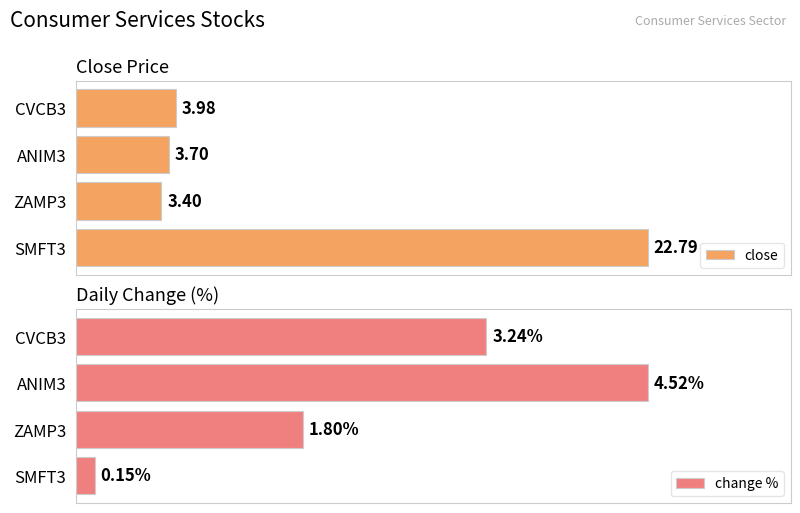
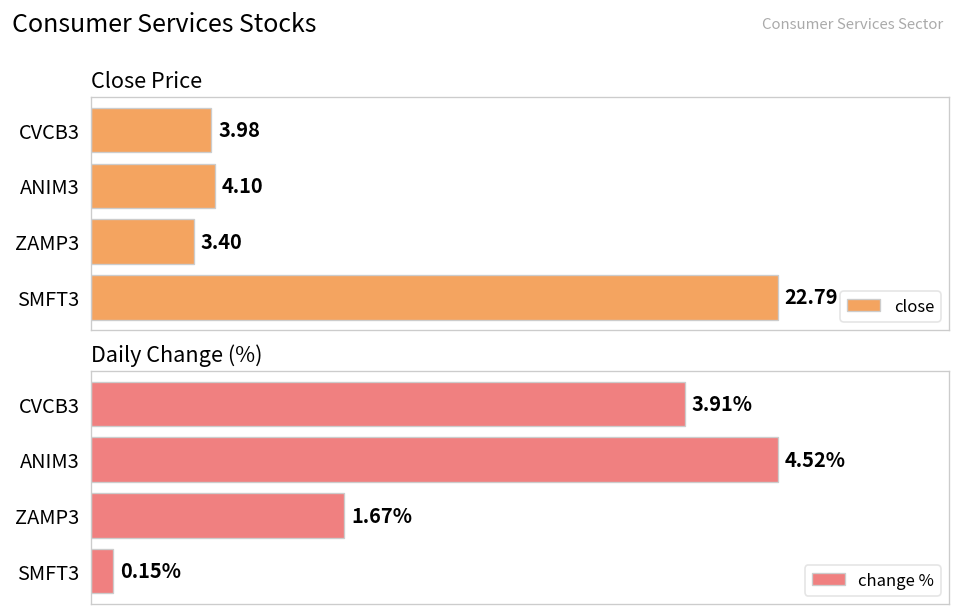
  {
    "Close Price": {
      "CVCB3": "3.98",
-     "ANIM3": "3.70",
+     "ANIM3": "4.10",
      "ZAMP3": "3.40",
      "SMFT3": "22.79"
    },
    "Daily Change (%)": {
-     "CVCB3": "3.24%",
+     "CVCB3": "3.91%",
      "ANIM3": "4.52%",
-     "ZAMP3": "1.80%",
+     "ZAMP3": "1.67%",
      "SMFT3": "0.15%"
    }
  }
